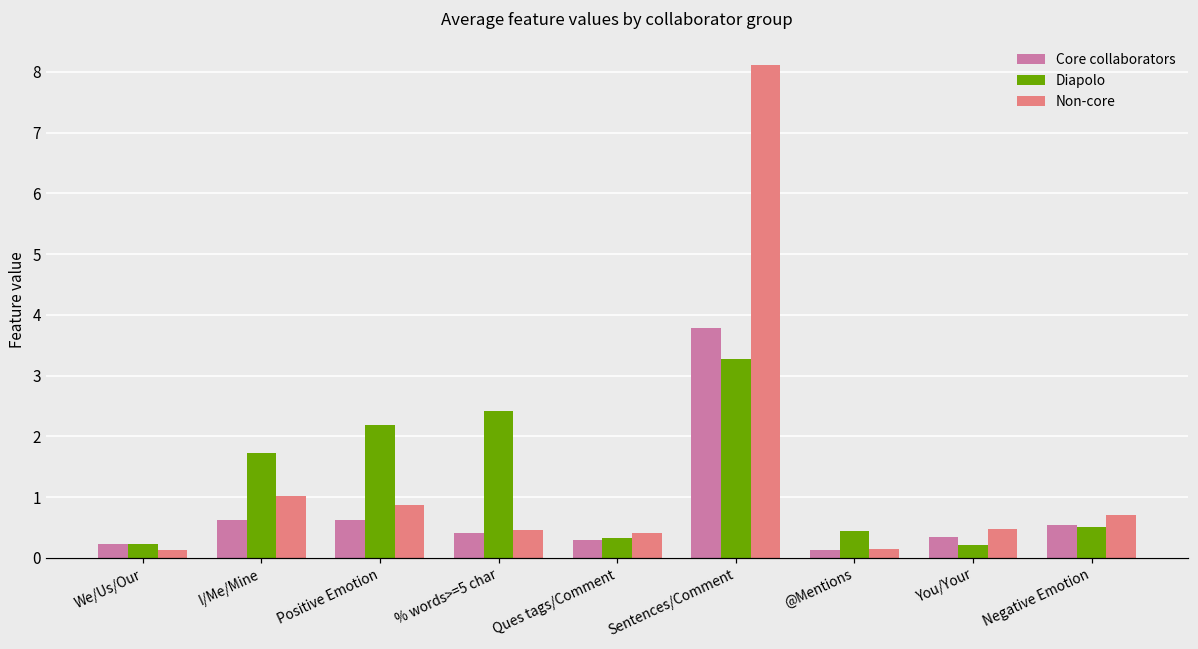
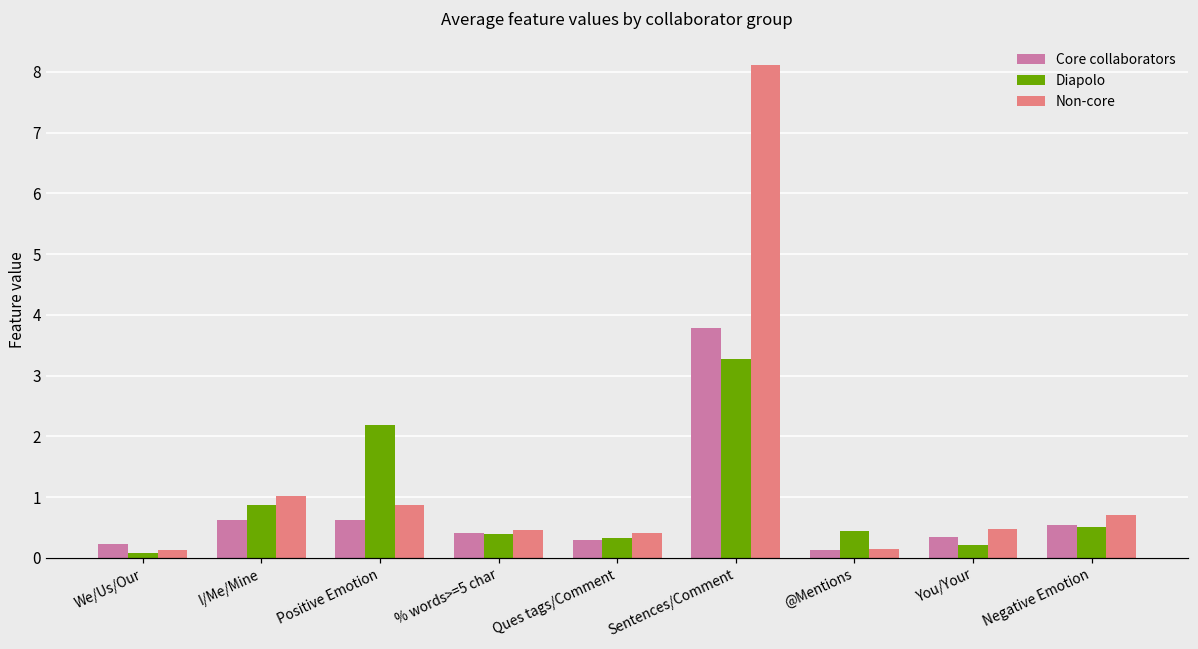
  {
    "Diapolo": {
-     "We/Us/Our": 0.2,
-     "I/Me/Mine": 1.7,
+     "We/Us/Our": 0.1,
+     "I/Me/Mine": 0.9,
      "Positive Emotion": 2.2,
-     "% words>=5 char": 2.4,
+     "% words>=5 char": 0.4,
      "Ques tags/Comment": 0.3,
      "Sentences/Comment": 3.3,
      "@Mentions": 0.4,
      "You/Your": 0.2,
      "Negative Emotion": 0.5
    }
  }
